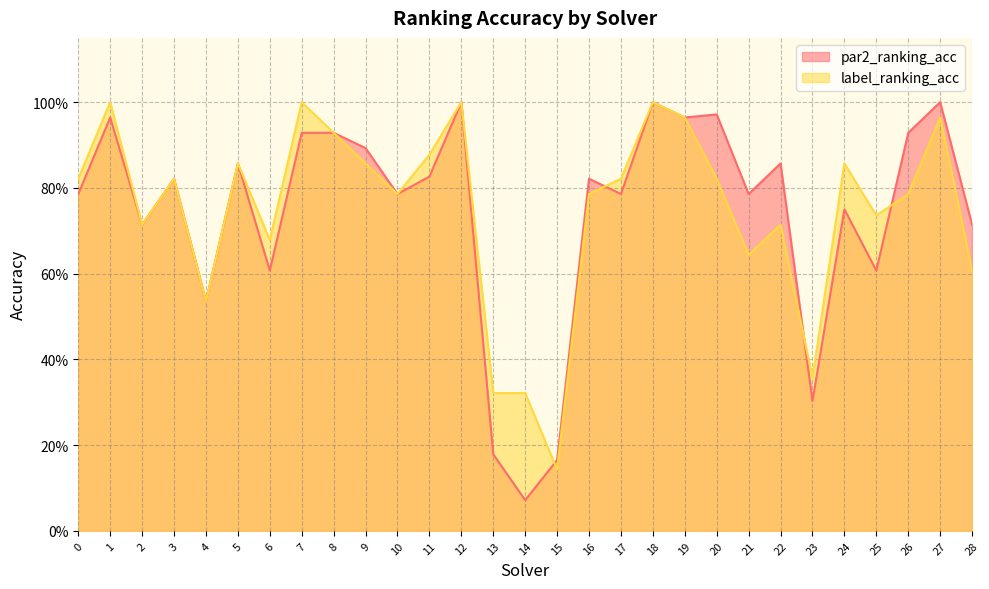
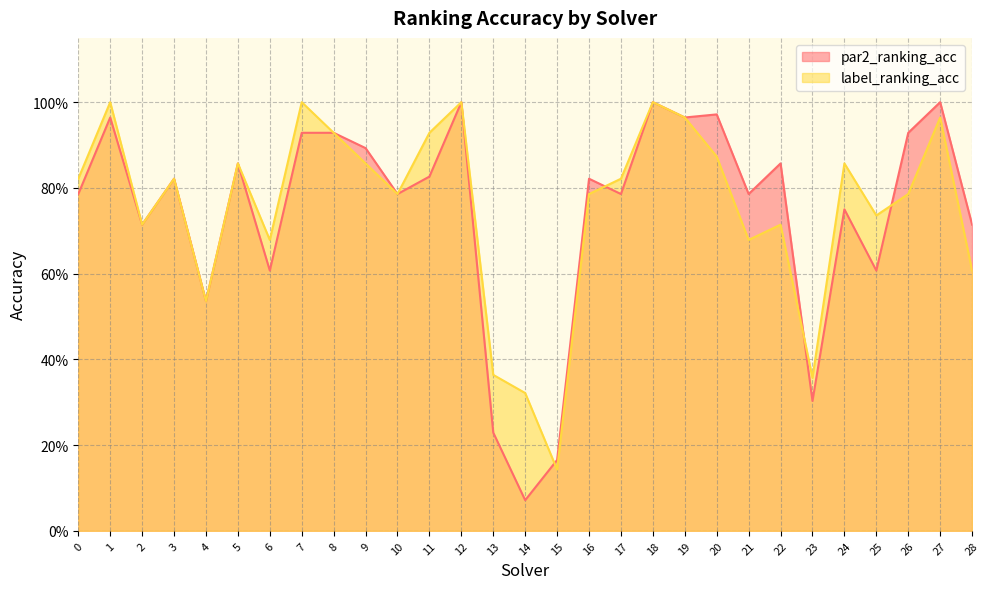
  {
    "par2_ranking_acc": {
      "0": "79%",
      "1": "96%",
      "6": "61%",
      "7": "93%",
      "9": "89%",
      "11": "83%",
-     "13": "18%",
+     "13": "23%",
      "14": "7%",
      "15": "17%",
      "16": "82%",
      "17": "79%",
      "20": "97%",
      "21": "79%",
      "22": "86%",
      "23": "30%",
      "24": "75%",
      "25": "61%",
      "26": "93%",
      "27": "100%",
      "28": "71%"
    },
    "label_ranking_acc": {
      "0": "82%",
      "1": "100%",
      "6": "68%",
      "7": "100%",
      "9": "86%",
-     "11": "88%",
-     "13": "32%",
+     "11": "93%",
+     "13": "36%",
      "14": "32%",
      "15": "14%",
      "16": "79%",
      "17": "82%",
-     "20": "82%",
-     "21": "64%",
+     "20": "87%",
+     "21": "68%",
      "22": "71%",
      "23": "36%",
      "24": "86%",
      "25": "74%",
      "26": "79%",
      "27": "96%",
      "28": "61%"
    }
  }
